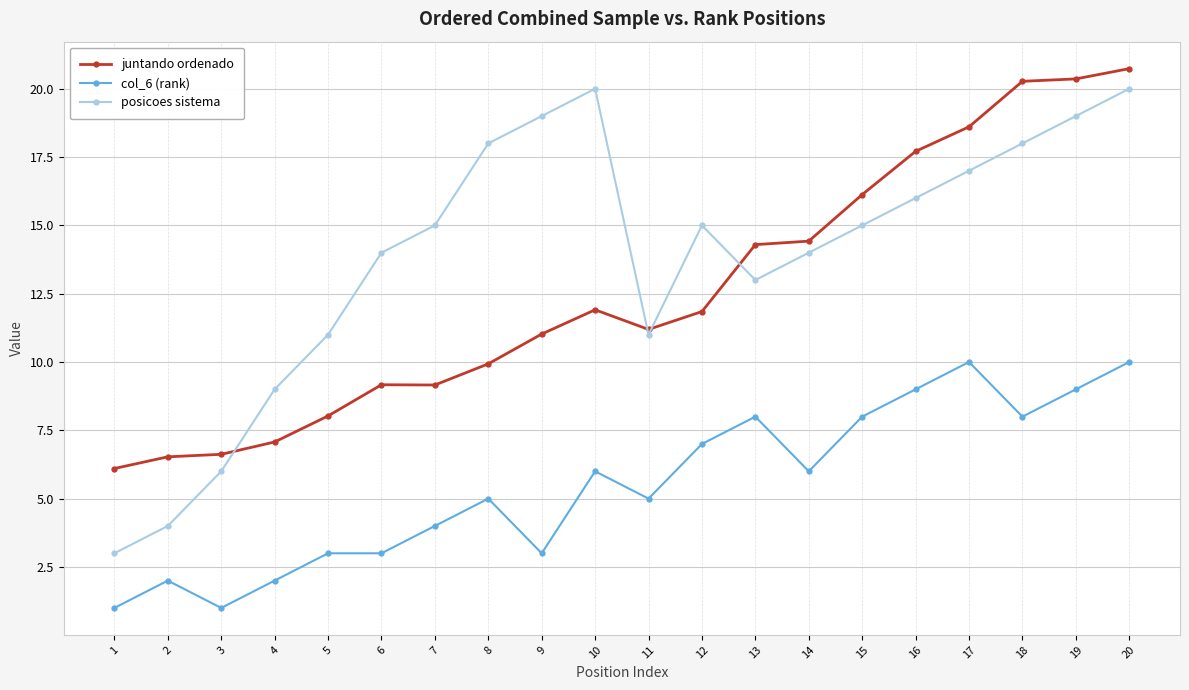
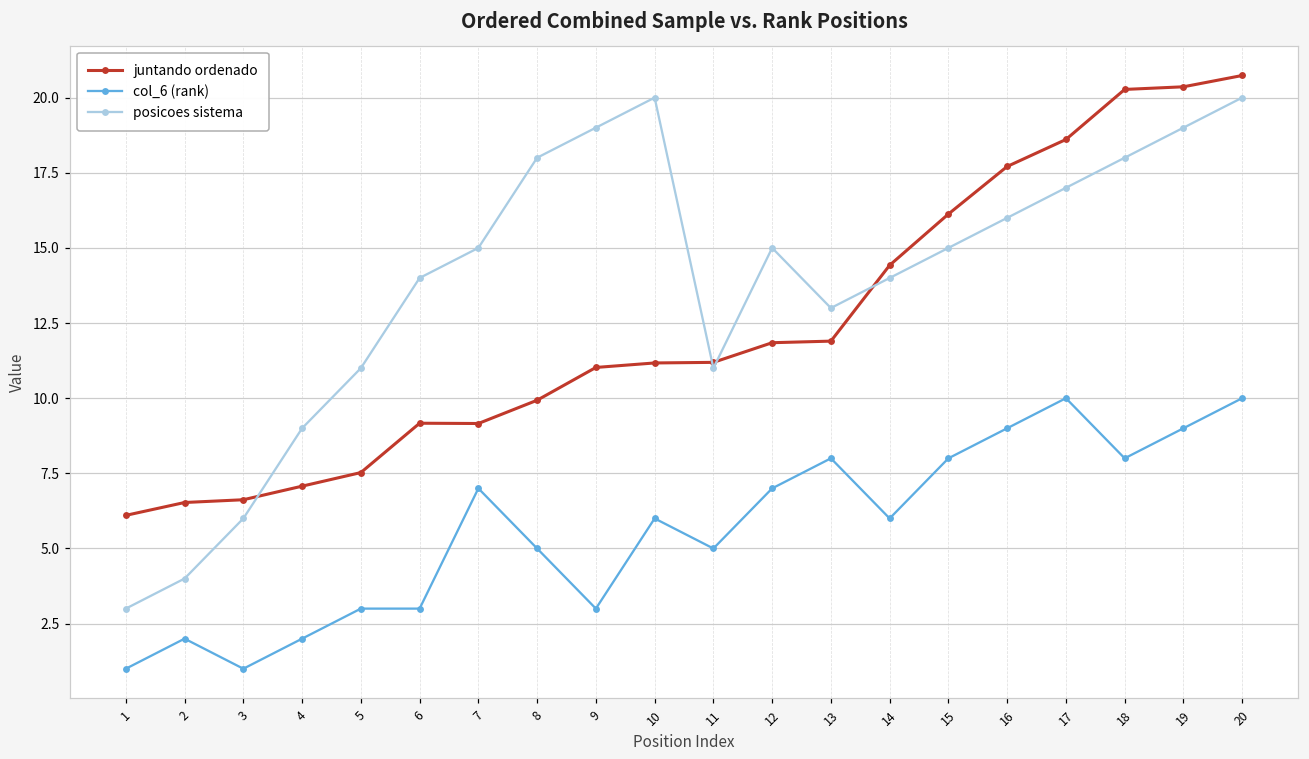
  {
    "juntando ordenado": {
      "1": 6.1,
      "2": 6.5,
      "3": 6.6,
      "4": 7.1,
-     "5": 8.0,
+     "5": 7.5,
      "6": 9.2,
      "7": 9.2,
      "8": 9.9,
      "9": 11.0,
-     "10": 11.9,
+     "10": 11.2,
      "11": 11.2,
      "12": 11.8,
-     "13": 14.3,
+     "13": 11.9,
      "14": 14.4,
      "15": 16.1,
      "16": 17.7,
      "17": 18.6,
      "18": 20.3,
      "19": 20.4,
      "20": 20.7
    },
    "col_6 (rank)": {
      "1": 1,
      "2": 2,
      "3": 1,
      "4": 2,
      "5": 3,
      "6": 3,
-     "7": 4,
+     "7": 7,
      "8": 5,
      "9": 3,
      "10": 6,
      "11": 5,
      "12": 7,
      "13": 8,
      "14": 6,
      "15": 8,
      "16": 9,
      "17": 10,
      "18": 8,
      "19": 9,
      "20": 10
    },
    "posicoes sistema": {
      "1": 3.0,
      "2": 4.0,
      "3": 6.0,
      "4": 9.0,
      "5": 11.0,
      "6": 14.0,
      "7": 15.0,
      "8": 18.0,
      "9": 19.0,
      "10": 20.0,
      "11": 11.0,
      "12": 15.0,
      "13": 13.0,
      "14": 14.0,
      "15": 15.0,
      "16": 16.0,
      "17": 17.0,
      "18": 18.0,
      "19": 19.0,
      "20": 20.0
    }
  }
